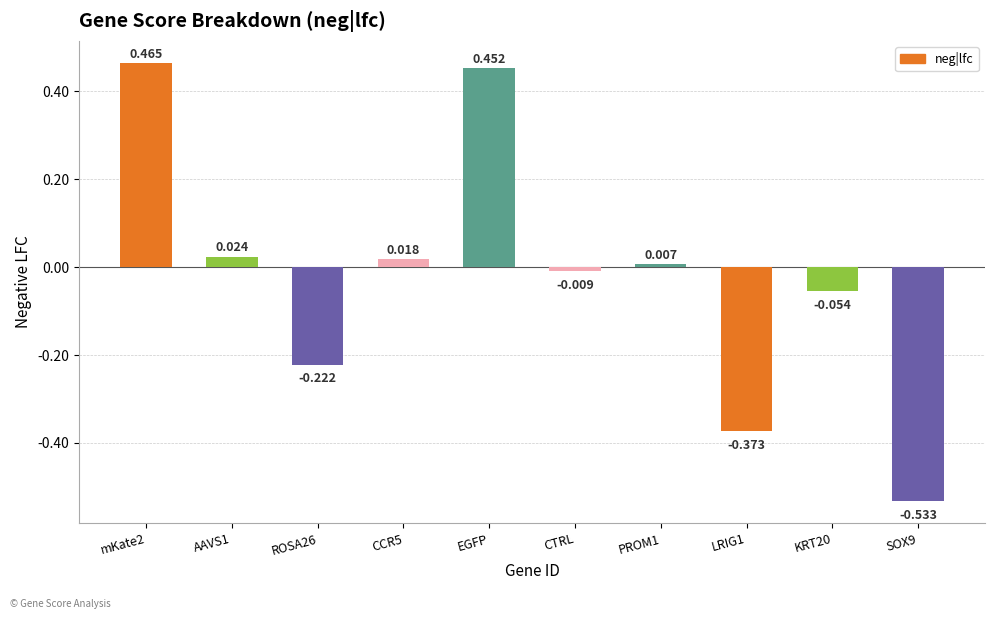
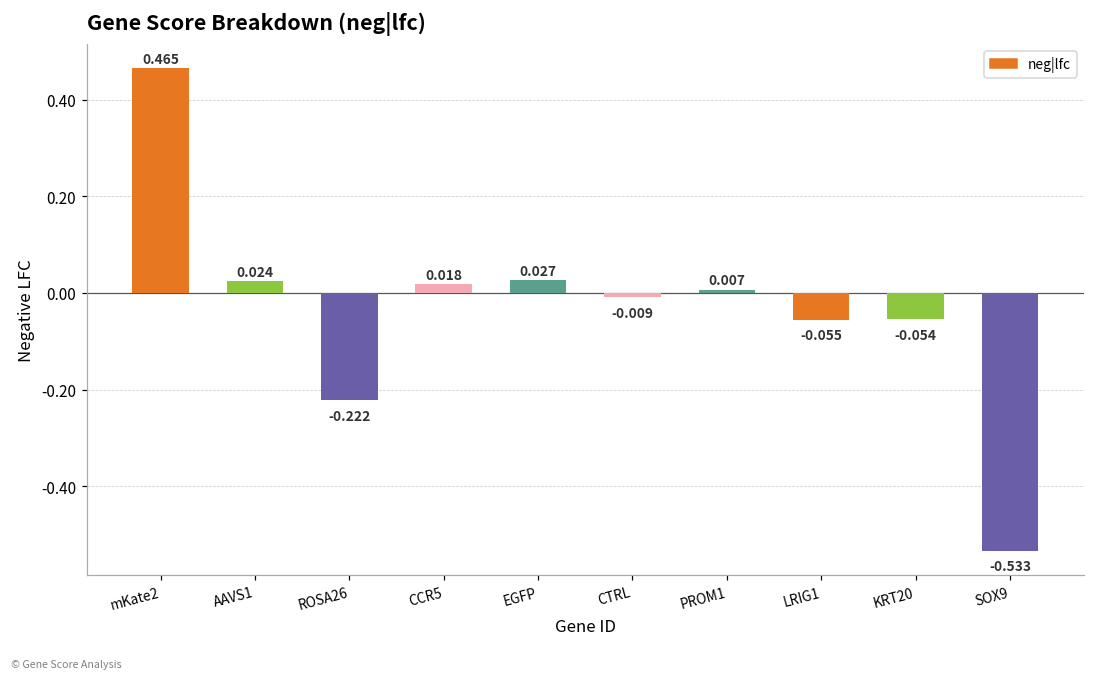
  {
    "mKate2": 0.465,
    "AAVS1": 0.024,
    "ROSA26": -0.222,
    "CCR5": 0.018,
-   "EGFP": 0.452,
+   "EGFP": 0.027,
    "CTRL": -0.009,
    "PROM1": 0.007,
-   "LRIG1": -0.373,
+   "LRIG1": -0.055,
    "KRT20": -0.054,
    "SOX9": -0.533
  }
